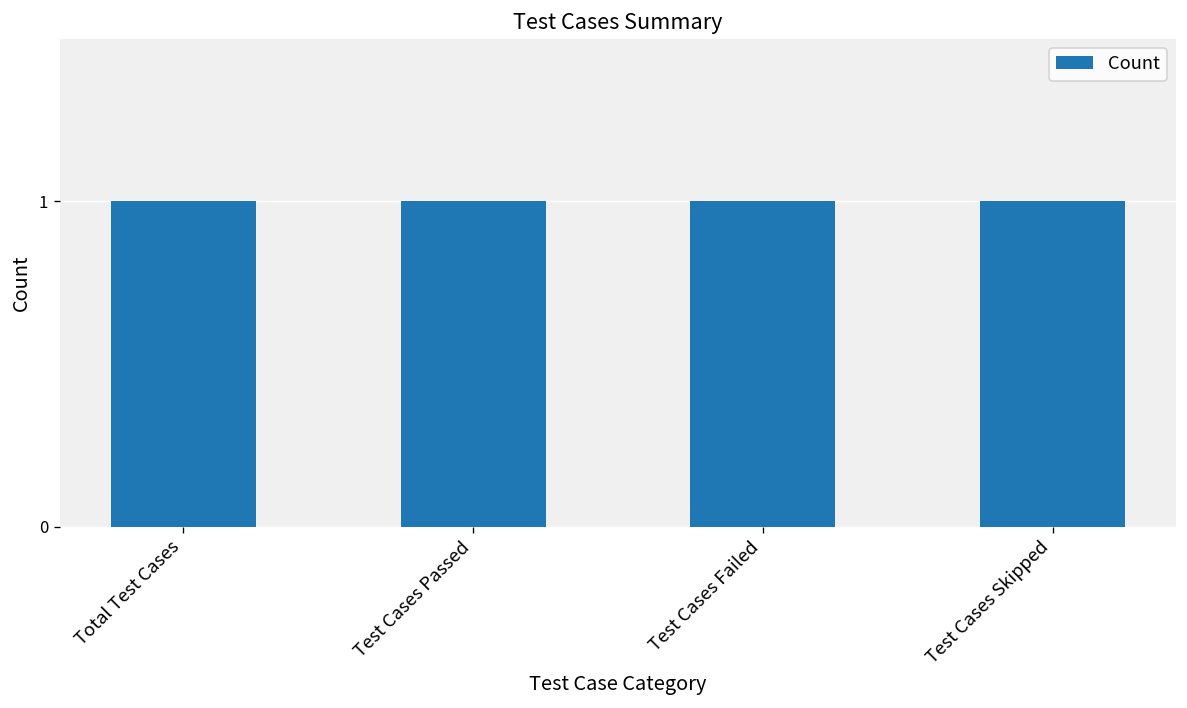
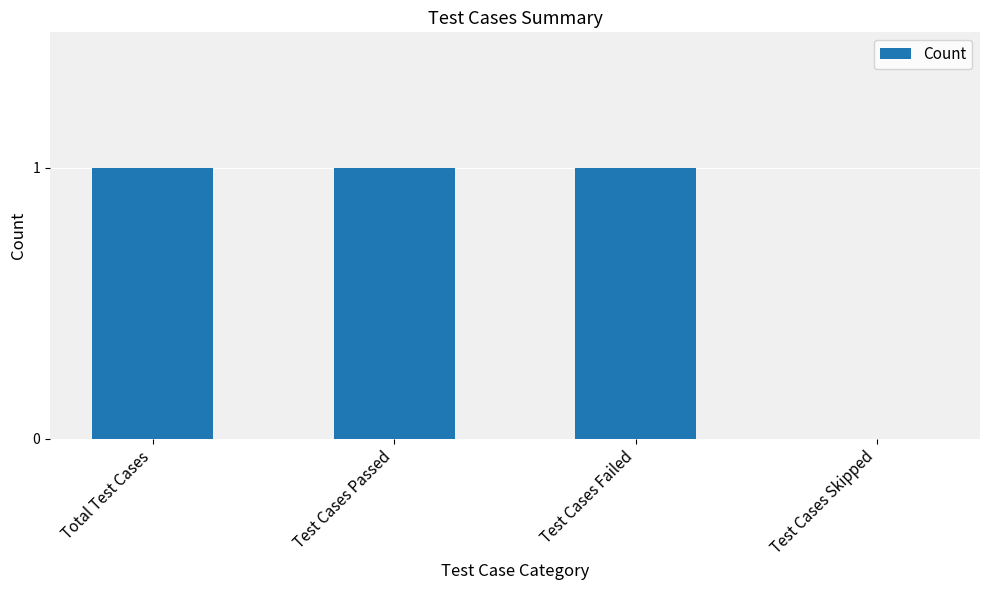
  {
    "Total Test Cases": 1,
    "Test Cases Passed": 1,
    "Test Cases Failed": 1,
-   "Test Cases Skipped": 1
+   "Test Cases Skipped": 0
  }
